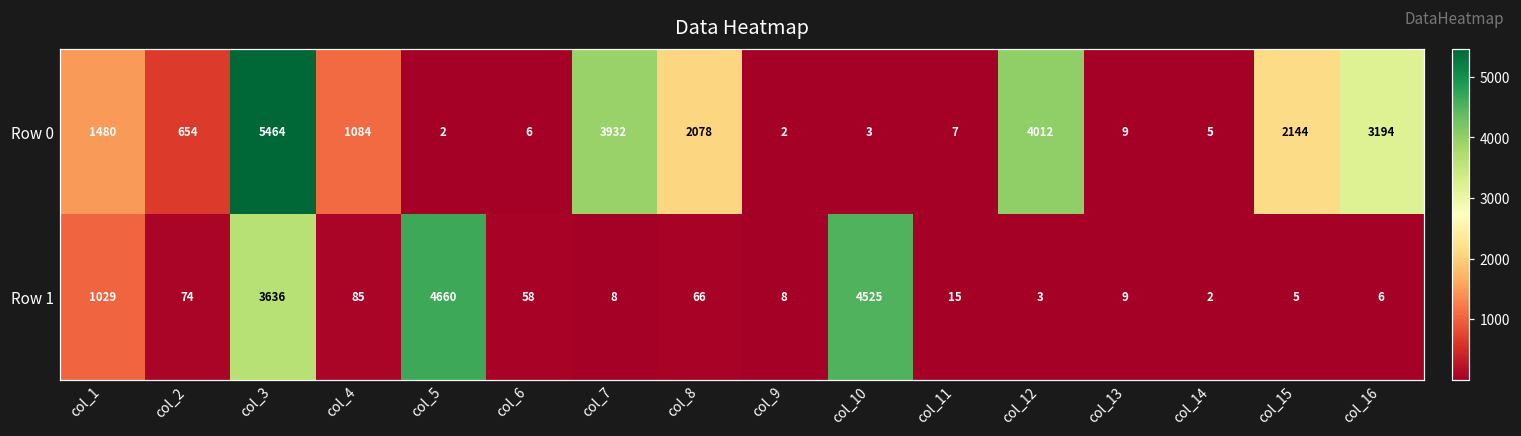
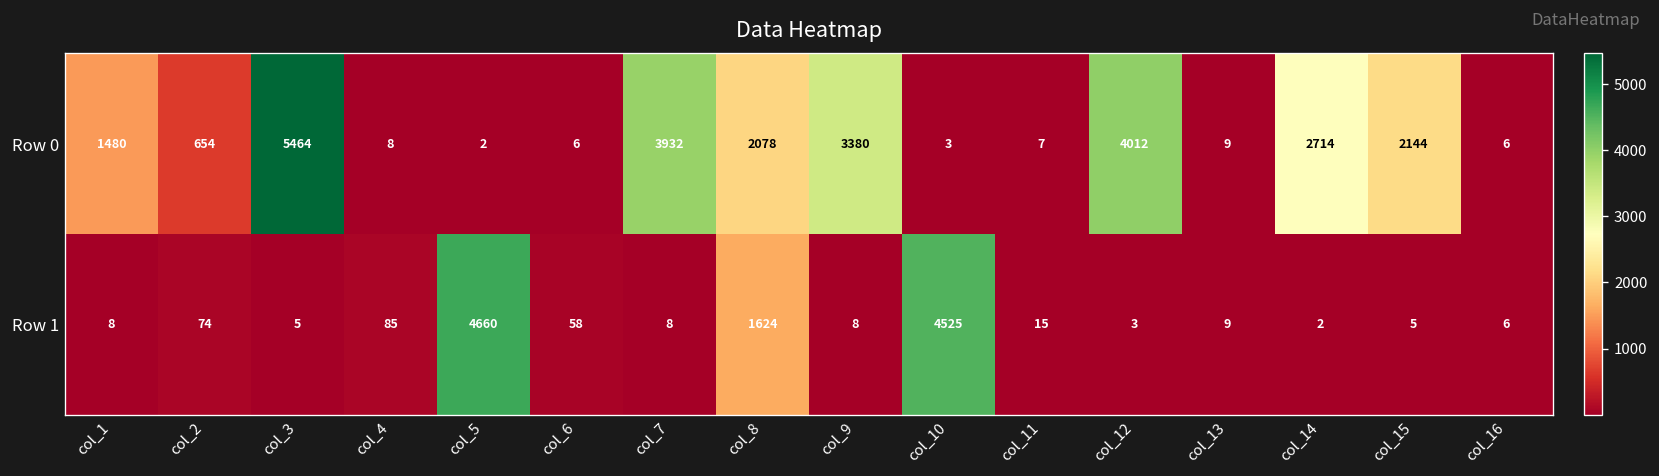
  {
    "Row 0": {
      "col_1": 1480,
      "col_2": 654,
      "col_3": 5464,
-     "col_4": 1084,
+     "col_4": 8,
      "col_5": 2,
      "col_6": 6,
      "col_7": 3932,
      "col_8": 2078,
-     "col_9": 2,
+     "col_9": 3380,
      "col_10": 3,
      "col_11": 7,
      "col_12": 4012,
      "col_13": 9,
-     "col_14": 5,
+     "col_14": 2714,
      "col_15": 2144,
-     "col_16": 3194
+     "col_16": 6
    },
    "Row 1": {
-     "col_1": 1029,
+     "col_1": 8,
      "col_2": 74,
-     "col_3": 3636,
+     "col_3": 5,
      "col_4": 85,
      "col_5": 4660,
      "col_6": 58,
      "col_7": 8,
-     "col_8": 66,
+     "col_8": 1624,
      "col_9": 8,
      "col_10": 4525,
      "col_11": 15,
      "col_12": 3,
      "col_13": 9,
      "col_14": 2,
      "col_15": 5,
      "col_16": 6
    }
  }
